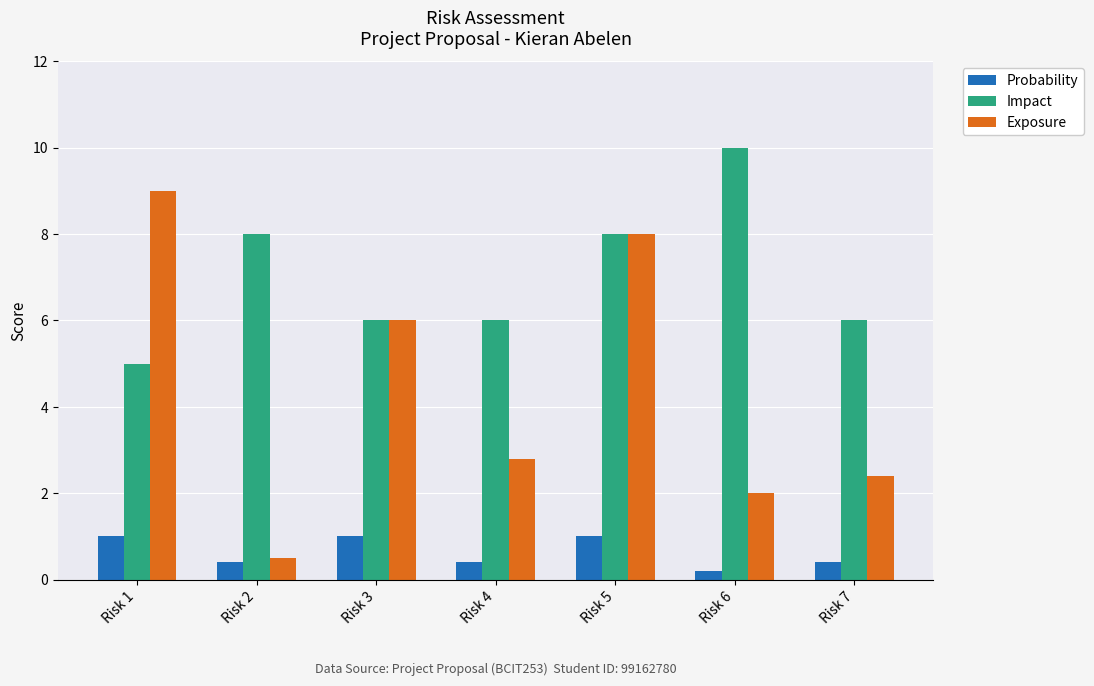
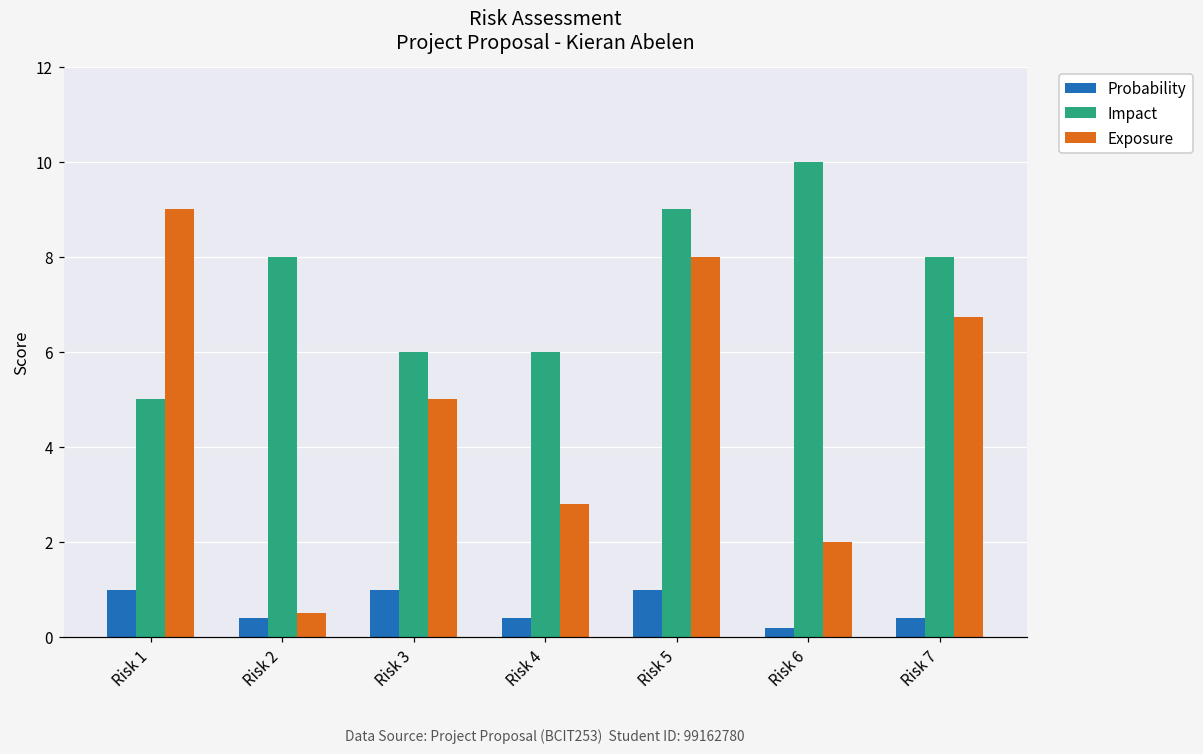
  {
    "Probability": {
      "Risk 1": 1.0,
      "Risk 2": 0.4,
      "Risk 3": 1.0,
      "Risk 4": 0.4,
      "Risk 5": 1.0,
      "Risk 6": 0.2,
      "Risk 7": 0.4
    },
    "Impact": {
      "Risk 1": 5,
      "Risk 2": 8,
      "Risk 3": 6,
      "Risk 4": 6,
-     "Risk 5": 8,
+     "Risk 5": 9,
      "Risk 6": 10,
-     "Risk 7": 6
+     "Risk 7": 8
    },
    "Exposure": {
      "Risk 1": 9.0,
      "Risk 2": 0.5,
-     "Risk 3": 6,
+     "Risk 3": 5,
      "Risk 4": 2.8,
      "Risk 5": 8.0,
      "Risk 6": 2.0,
-     "Risk 7": 2.4
+     "Risk 7": 6.7
    }
  }
